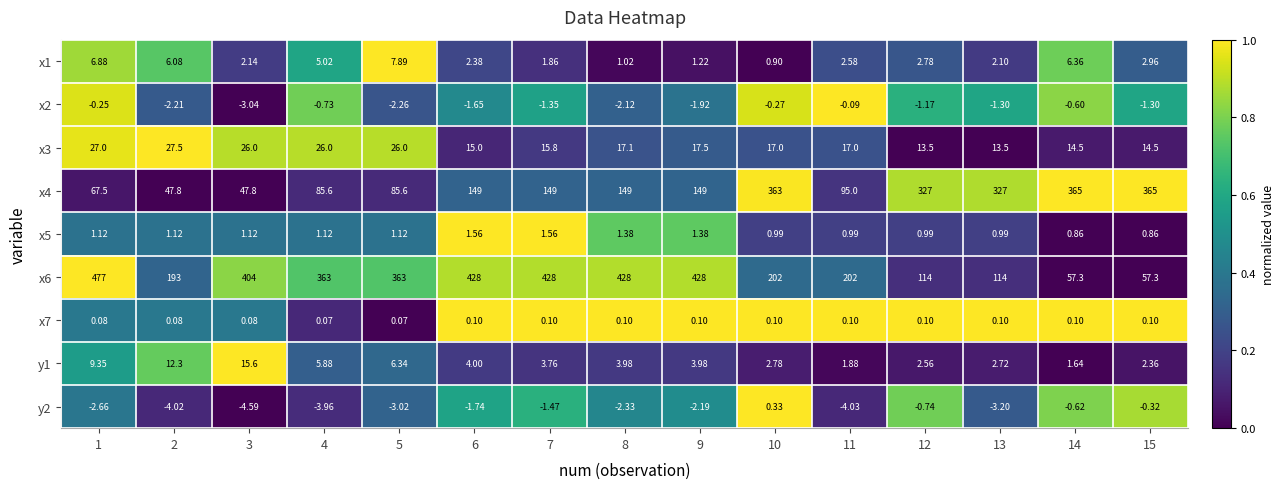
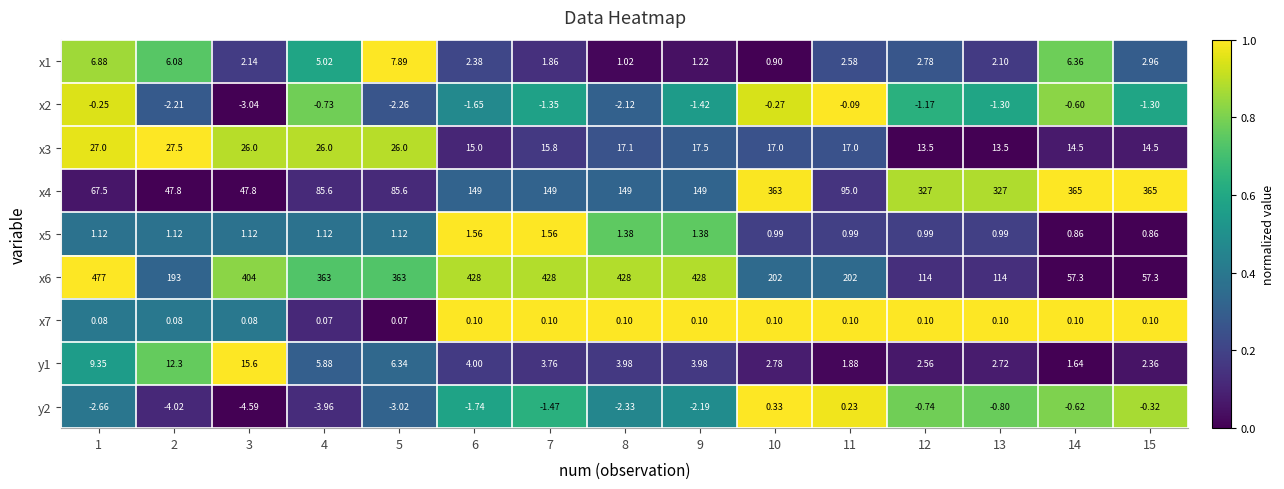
  {
    "x1": {
      "1": 6.88,
      "2": 6.08,
      "3": 2.14,
      "4": 5.02,
      "5": 7.89,
      "6": 2.38,
      "7": 1.86,
      "8": 1.02,
      "9": 1.22,
      "10": 0.90,
      "11": 2.58,
      "12": 2.78,
      "13": 2.10,
      "14": 6.36,
      "15": 2.96
    },
    "x2": {
      "1": -0.25,
      "2": -2.21,
      "3": -3.04,
      "4": -0.73,
      "5": -2.26,
      "6": -1.65,
      "7": -1.35,
      "8": -2.12,
-     "9": -1.92,
+     "9": -1.42,
      "10": -0.27,
      "11": -0.09,
      "12": -1.17,
      "13": -1.30,
      "14": -0.60,
      "15": -1.30
    },
    "x3": {
      "1": 27.0,
      "2": 27.5,
      "3": 26.0,
      "4": 26.0,
      "5": 26.0,
      "6": 15.0,
      "7": 15.8,
      "8": 17.1,
      "9": 17.5,
      "10": 17.0,
      "11": 17.0,
      "12": 13.5,
      "13": 13.5,
      "14": 14.5,
      "15": 14.5
    },
    "x4": {
      "1": 67.5,
      "2": 47.8,
      "3": 47.8,
      "4": 85.6,
      "5": 85.6,
      "6": 149,
      "7": 149,
      "8": 149,
      "9": 149,
      "10": 363,
      "11": 95.0,
      "12": 327,
      "13": 327,
      "14": 365,
      "15": 365
    },
    "x5": {
      "1": 1.12,
      "2": 1.12,
      "3": 1.12,
      "4": 1.12,
      "5": 1.12,
      "6": 1.56,
      "7": 1.56,
      "8": 1.38,
      "9": 1.38,
      "10": 0.99,
      "11": 0.99,
      "12": 0.99,
      "13": 0.99,
      "14": 0.86,
      "15": 0.86
    },
    "x6": {
      "1": 477,
      "2": 193,
      "3": 404,
      "4": 363,
      "5": 363,
      "6": 428,
      "7": 428,
      "8": 428,
      "9": 428,
      "10": 202,
      "11": 202,
      "12": 114,
      "13": 114,
      "14": 57.3,
      "15": 57.3
    },
    "x7": {
      "1": 0.08,
      "2": 0.08,
      "3": 0.08,
      "4": 0.07,
      "5": 0.07,
      "6": 0.10,
      "7": 0.10,
      "8": 0.10,
      "9": 0.10,
      "10": 0.10,
      "11": 0.10,
      "12": 0.10,
      "13": 0.10,
      "14": 0.10,
      "15": 0.10
    },
    "y1": {
      "1": 9.35,
      "2": 12.3,
      "3": 15.6,
      "4": 5.88,
      "5": 6.34,
      "6": 4.00,
      "7": 3.76,
      "8": 3.98,
      "9": 3.98,
      "10": 2.78,
      "11": 1.88,
      "12": 2.56,
      "13": 2.72,
      "14": 1.64,
      "15": 2.36
    },
    "y2": {
      "1": -2.66,
      "2": -4.02,
      "3": -4.59,
      "4": -3.96,
      "5": -3.02,
      "6": -1.74,
      "7": -1.47,
      "8": -2.33,
      "9": -2.19,
      "10": 0.33,
-     "11": -4.03,
+     "11": 0.23,
      "12": -0.74,
-     "13": -3.20,
+     "13": -0.80,
      "14": -0.62,
      "15": -0.32
    }
  }
